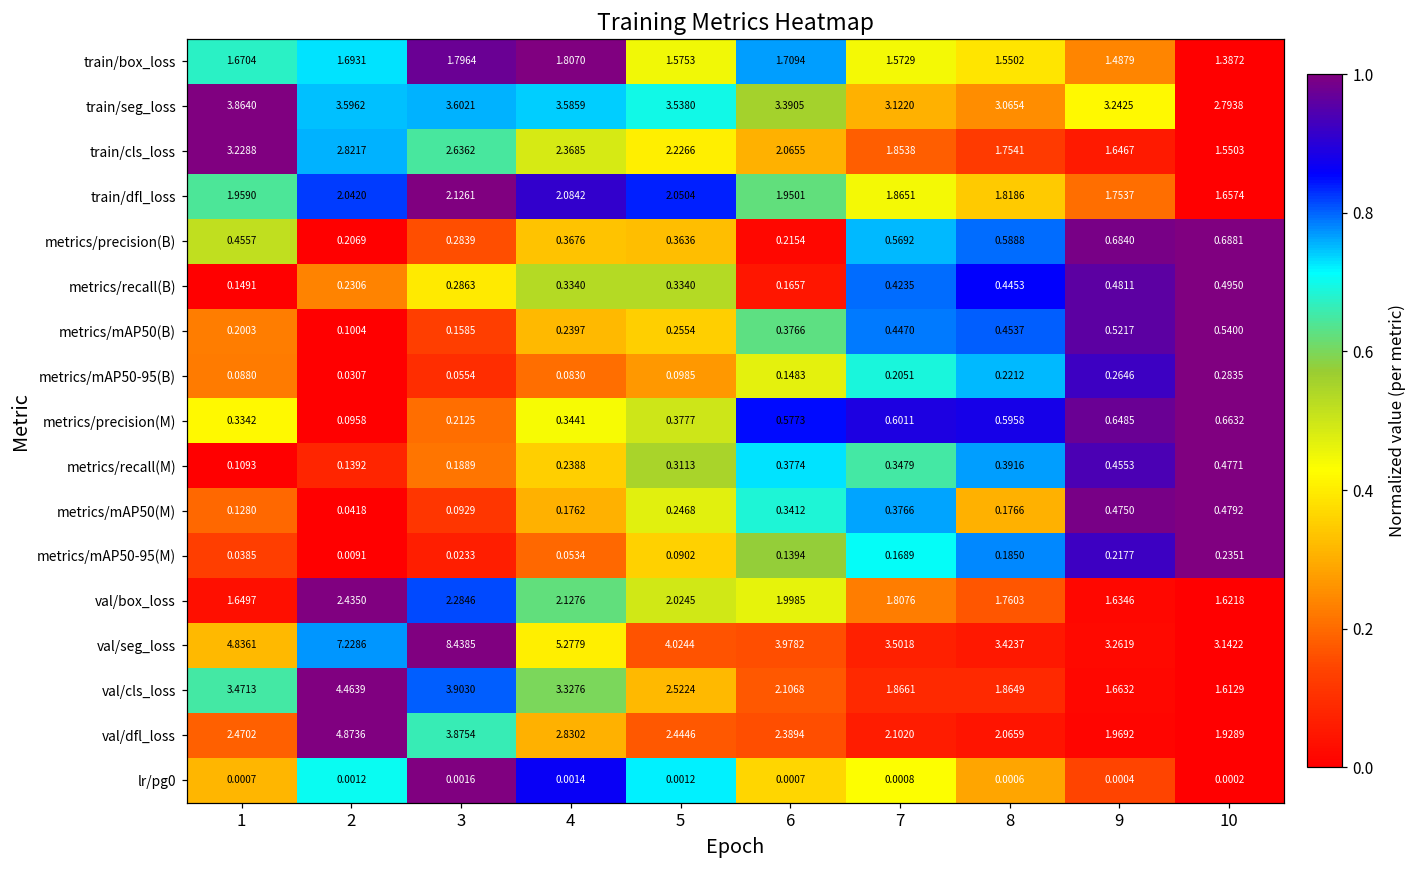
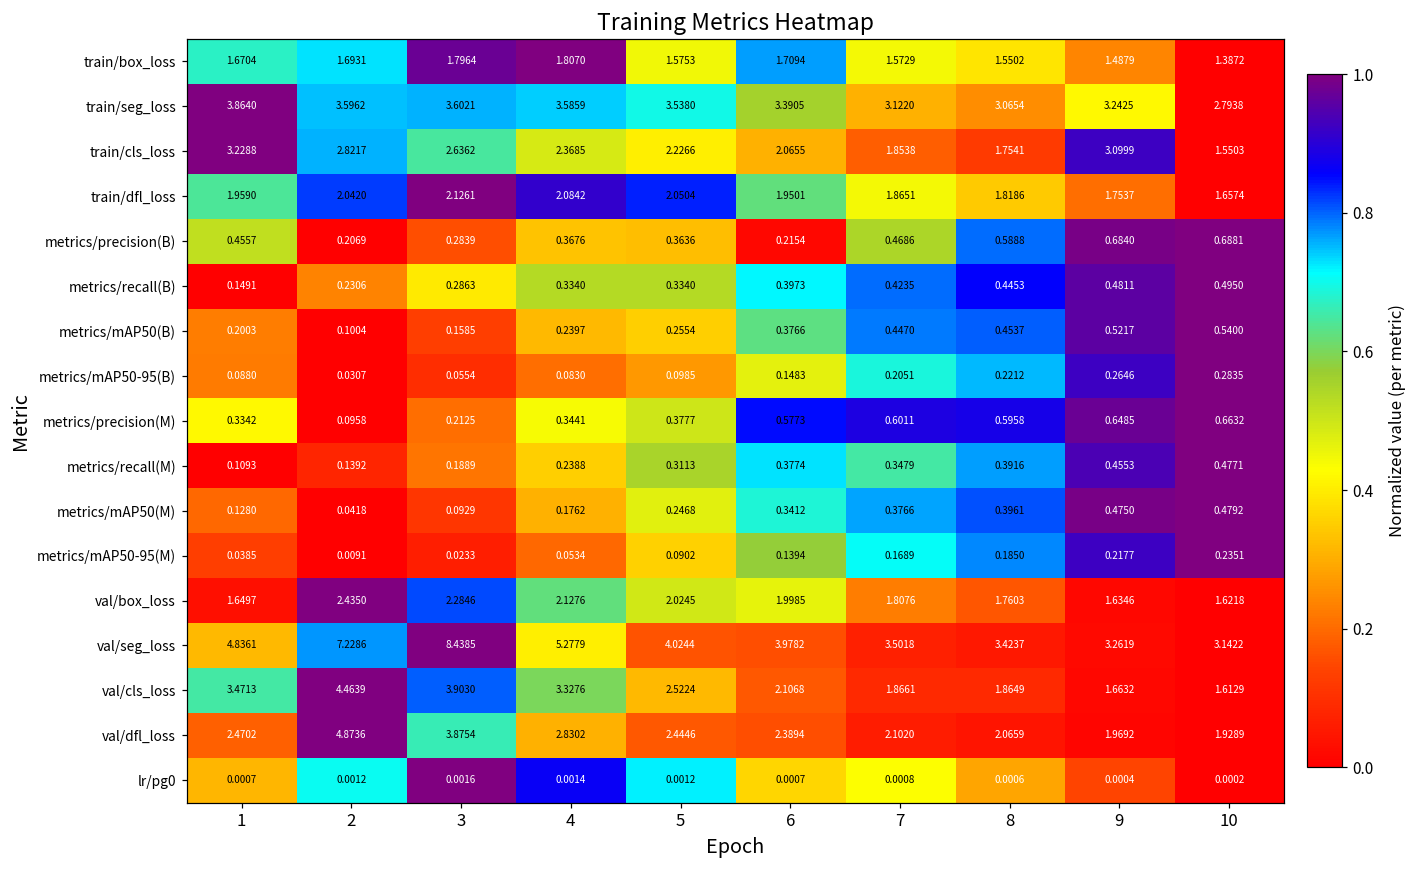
  {
    "train/box_loss": {
      "1": 1.6704,
      "2": 1.6931,
      "3": 1.7964,
      "4": 1.8070,
      "5": 1.5753,
      "6": 1.7094,
      "7": 1.5729,
      "8": 1.5502,
      "9": 1.4879,
      "10": 1.3872
    },
    "train/seg_loss": {
      "1": 3.8640,
      "2": 3.5962,
      "3": 3.6021,
      "4": 3.5859,
      "5": 3.5380,
      "6": 3.3905,
      "7": 3.1220,
      "8": 3.0654,
      "9": 3.2425,
      "10": 2.7938
    },
    "train/cls_loss": {
      "1": 3.2288,
      "2": 2.8217,
      "3": 2.6362,
      "4": 2.3685,
      "5": 2.2266,
      "6": 2.0655,
      "7": 1.8538,
      "8": 1.7541,
-     "9": 1.6467,
+     "9": 3.0999,
      "10": 1.5503
    },
    "train/dfl_loss": {
      "1": 1.9590,
      "2": 2.0420,
      "3": 2.1261,
      "4": 2.0842,
      "5": 2.0504,
      "6": 1.9501,
      "7": 1.8651,
      "8": 1.8186,
      "9": 1.7537,
      "10": 1.6574
    },
    "metrics/precision(B)": {
      "1": 0.4557,
      "2": 0.2069,
      "3": 0.2839,
      "4": 0.3676,
      "5": 0.3636,
      "6": 0.2154,
-     "7": 0.5692,
+     "7": 0.4686,
      "8": 0.5888,
      "9": 0.6840,
      "10": 0.6881
    },
    "metrics/recall(B)": {
      "1": 0.1491,
      "2": 0.2306,
      "3": 0.2863,
      "4": 0.3340,
      "5": 0.3340,
-     "6": 0.1657,
+     "6": 0.3973,
      "7": 0.4235,
      "8": 0.4453,
      "9": 0.4811,
      "10": 0.4950
    },
    "metrics/mAP50(B)": {
      "1": 0.2003,
      "2": 0.1004,
      "3": 0.1585,
      "4": 0.2397,
      "5": 0.2554,
      "6": 0.3766,
      "7": 0.4470,
      "8": 0.4537,
      "9": 0.5217,
      "10": 0.5400
    },
    "metrics/mAP50-95(B)": {
      "1": 0.0880,
      "2": 0.0307,
      "3": 0.0554,
      "4": 0.0830,
      "5": 0.0985,
      "6": 0.1483,
      "7": 0.2051,
      "8": 0.2212,
      "9": 0.2646,
      "10": 0.2835
    },
    "metrics/precision(M)": {
      "1": 0.3342,
      "2": 0.0958,
      "3": 0.2125,
      "4": 0.3441,
      "5": 0.3777,
      "6": 0.5773,
      "7": 0.6011,
      "8": 0.5958,
      "9": 0.6485,
      "10": 0.6632
    },
    "metrics/recall(M)": {
      "1": 0.1093,
      "2": 0.1392,
      "3": 0.1889,
      "4": 0.2388,
      "5": 0.3113,
      "6": 0.3774,
      "7": 0.3479,
      "8": 0.3916,
      "9": 0.4553,
      "10": 0.4771
    },
    "metrics/mAP50(M)": {
      "1": 0.1280,
      "2": 0.0418,
      "3": 0.0929,
      "4": 0.1762,
      "5": 0.2468,
      "6": 0.3412,
      "7": 0.3766,
-     "8": 0.1766,
+     "8": 0.3961,
      "9": 0.4750,
      "10": 0.4792
    },
    "metrics/mAP50-95(M)": {
      "1": 0.0385,
      "2": 0.0091,
      "3": 0.0233,
      "4": 0.0534,
      "5": 0.0902,
      "6": 0.1394,
      "7": 0.1689,
      "8": 0.1850,
      "9": 0.2177,
      "10": 0.2351
    },
    "val/box_loss": {
      "1": 1.6497,
      "2": 2.4350,
      "3": 2.2846,
      "4": 2.1276,
      "5": 2.0245,
      "6": 1.9985,
      "7": 1.8076,
      "8": 1.7603,
      "9": 1.6346,
      "10": 1.6218
    },
    "val/seg_loss": {
      "1": 4.8361,
      "2": 7.2286,
      "3": 8.4385,
      "4": 5.2779,
      "5": 4.0244,
      "6": 3.9782,
      "7": 3.5018,
      "8": 3.4237,
      "9": 3.2619,
      "10": 3.1422
    },
    "val/cls_loss": {
      "1": 3.4713,
      "2": 4.4639,
      "3": 3.9030,
      "4": 3.3276,
      "5": 2.5224,
      "6": 2.1068,
      "7": 1.8661,
      "8": 1.8649,
      "9": 1.6632,
      "10": 1.6129
    },
    "val/dfl_loss": {
      "1": 2.4702,
      "2": 4.8736,
      "3": 3.8754,
      "4": 2.8302,
      "5": 2.4446,
      "6": 2.3894,
      "7": 2.1020,
      "8": 2.0659,
      "9": 1.9692,
      "10": 1.9289
    },
    "lr/pg0": {
      "1": 0.0007,
      "2": 0.0012,
      "3": 0.0016,
      "4": 0.0014,
      "5": 0.0012,
      "6": 0.0007,
      "7": 0.0008,
      "8": 0.0006,
      "9": 0.0004,
      "10": 0.0002
    }
  }
